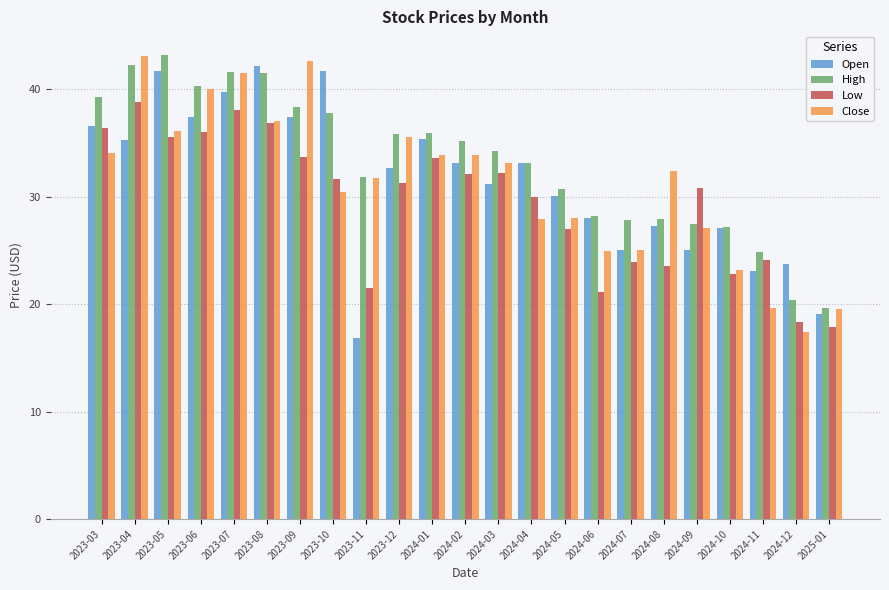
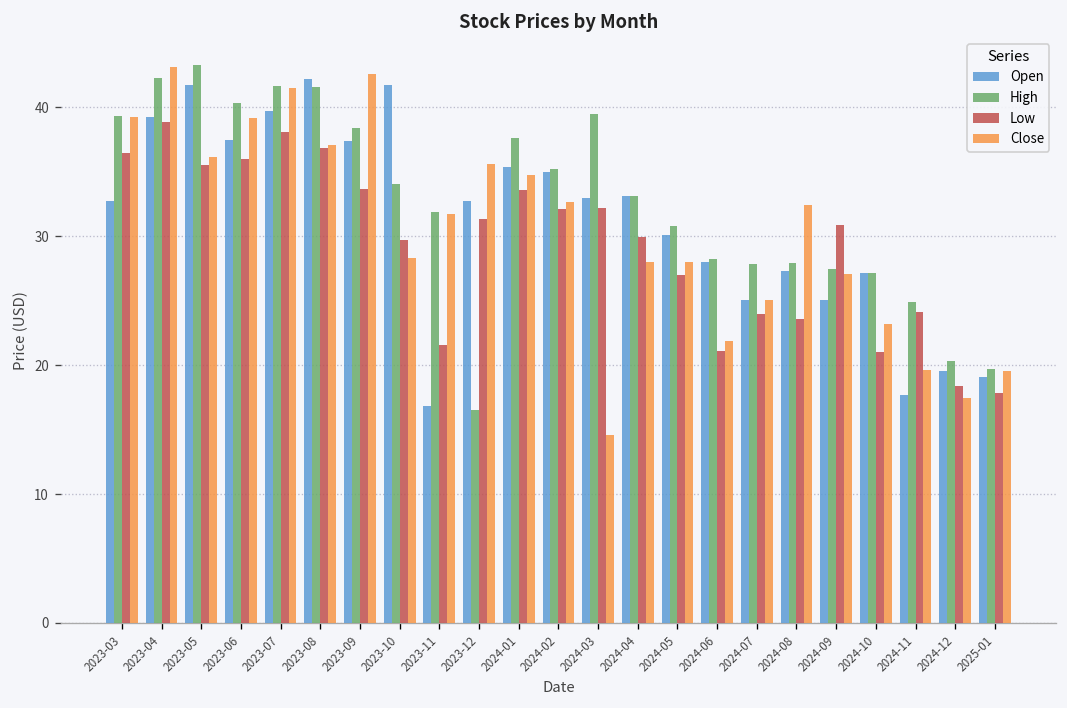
  {
    "Open": {
-     "2023-03": 36.6,
-     "2023-04": 35.3,
+     "2023-03": 32.8,
+     "2023-04": 39.3,
      "2023-05": 41.7,
      "2023-06": 37.5,
      "2023-07": 39.7,
      "2023-08": 42.2,
      "2023-09": 37.4,
      "2023-10": 41.7,
      "2023-11": 16.8,
      "2023-12": 32.7,
      "2024-01": 35.4,
-     "2024-02": 33.2,
-     "2024-03": 31.2,
+     "2024-02": 35.0,
+     "2024-03": 33.0,
      "2024-04": 33.2,
      "2024-05": 30.1,
      "2024-06": 28.0,
      "2024-07": 25.0,
      "2024-08": 27.3,
      "2024-09": 25.1,
      "2024-10": 27.1,
-     "2024-11": 23.1,
-     "2024-12": 23.8,
+     "2024-11": 17.7,
+     "2024-12": 19.5,
      "2025-01": 19.1
    },
    "High": {
      "2023-03": 39.3,
      "2023-04": 42.2,
      "2023-05": 43.2,
      "2023-06": 40.3,
      "2023-07": 41.7,
      "2023-08": 41.6,
      "2023-09": 38.4,
-     "2023-10": 37.8,
+     "2023-10": 34.1,
      "2023-11": 31.9,
-     "2023-12": 35.9,
-     "2024-01": 35.9,
+     "2023-12": 16.6,
+     "2024-01": 37.6,
      "2024-02": 35.2,
-     "2024-03": 34.3,
+     "2024-03": 39.5,
      "2024-04": 33.2,
      "2024-05": 30.8,
      "2024-06": 28.2,
      "2024-07": 27.8,
      "2024-08": 27.9,
      "2024-09": 27.5,
      "2024-10": 27.2,
      "2024-11": 24.9,
      "2024-12": 20.4,
      "2025-01": 19.7
    },
    "Low": {
      "2023-03": 36.4,
      "2023-04": 38.8,
      "2023-05": 35.5,
      "2023-06": 36.0,
      "2023-07": 38.1,
      "2023-08": 36.8,
      "2023-09": 33.7,
-     "2023-10": 31.7,
+     "2023-10": 29.7,
      "2023-11": 21.5,
      "2023-12": 31.3,
      "2024-01": 33.6,
      "2024-02": 32.1,
      "2024-03": 32.2,
      "2024-04": 29.9,
      "2024-05": 27.0,
      "2024-06": 21.1,
      "2024-07": 23.9,
      "2024-08": 23.6,
      "2024-09": 30.8,
-     "2024-10": 22.9,
+     "2024-10": 21.0,
      "2024-11": 24.1,
      "2024-12": 18.3,
      "2025-01": 17.9
    },
    "Close": {
-     "2023-03": 34.1,
+     "2023-03": 39.3,
      "2023-04": 43.1,
      "2023-05": 36.1,
-     "2023-06": 40.0,
+     "2023-06": 39.2,
      "2023-07": 41.5,
      "2023-08": 37.1,
      "2023-09": 42.6,
-     "2023-10": 30.4,
+     "2023-10": 28.3,
      "2023-11": 31.8,
      "2023-12": 35.6,
-     "2024-01": 33.9,
-     "2024-02": 33.9,
-     "2024-03": 33.2,
+     "2024-01": 34.8,
+     "2024-02": 32.7,
+     "2024-03": 14.5,
      "2024-04": 28.0,
      "2024-05": 28.0,
-     "2024-06": 24.9,
+     "2024-06": 21.9,
      "2024-07": 25.0,
      "2024-08": 32.4,
      "2024-09": 27.1,
      "2024-10": 23.2,
      "2024-11": 19.7,
      "2024-12": 17.4,
      "2025-01": 19.5
    }
  }
